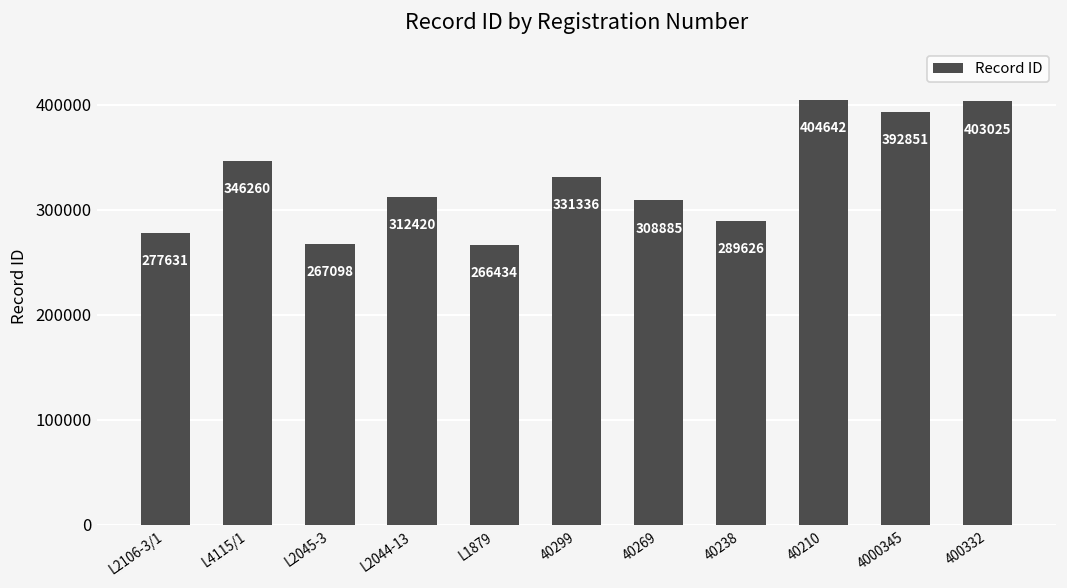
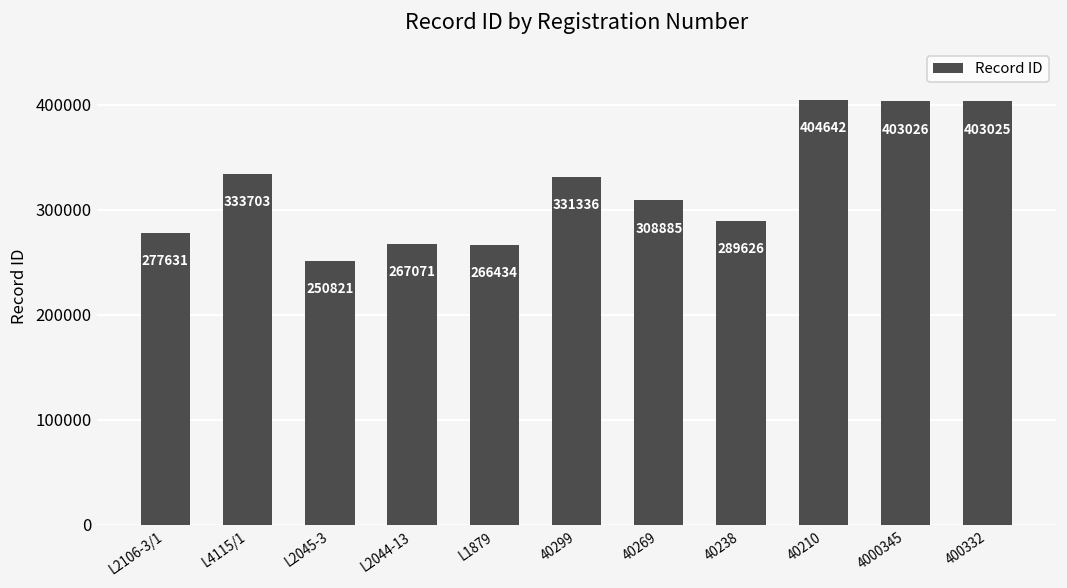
  {
    "L2106-3/1": 277631,
-   "L4115/1": 346260,
-   "L2045-3": 267098,
-   "L2044-13": 312420,
+   "L4115/1": 333703,
+   "L2045-3": 250821,
+   "L2044-13": 267071,
    "L1879": 266434,
    "40299": 331336,
    "40269": 308885,
    "40238": 289626,
    "40210": 404642,
-   "4000345": 392851,
+   "4000345": 403026,
    "400332": 403025
  }
